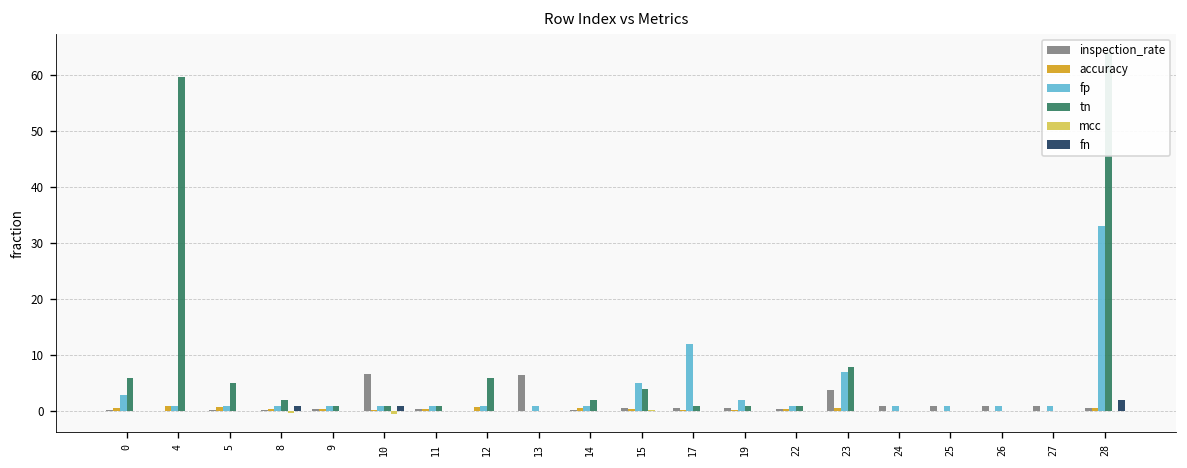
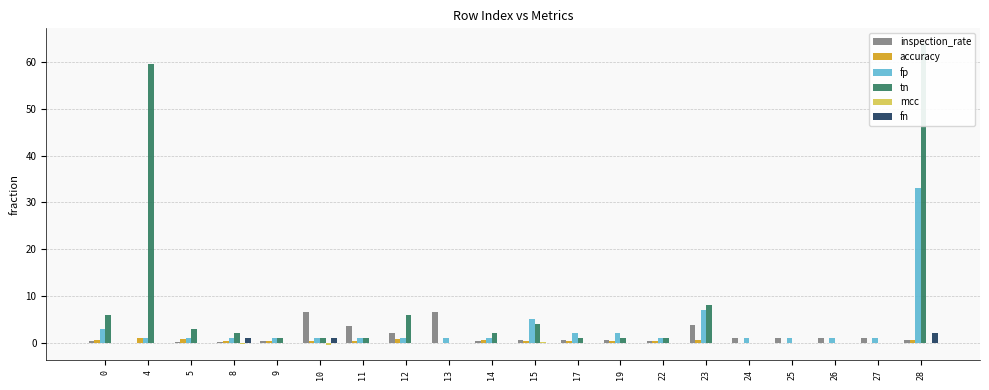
  {
    "inspection_rate": {
      "10": 7,
-     "11": 1,
-     "12": 0,
+     "11": 4,
+     "12": 2,
      "13": 7,
      "15": 1,
      "17": 1,
      "19": 1,
      "23": 4,
      "24": 1,
      "25": 1,
      "26": 1,
      "27": 1,
      "28": 1
    },
    "accuracy": {
      "0": 1,
      "4": 1,
      "5": 1,
      "12": 1,
      "13": 0,
      "14": 1,
      "24": 0,
      "25": 0,
      "26": 0,
      "27": 0,
      "28": 1
    },
    "fp": {
      "0": 3,
      "4": 1,
      "5": 1,
      "8": 1,
      "9": 1,
      "10": 1,
      "11": 1,
      "12": 1,
      "13": 1,
      "14": 1,
      "15": 5,
-     "17": 12,
+     "17": 2,
      "19": 2,
      "22": 1,
      "23": 7,
      "24": 1,
      "25": 1,
      "26": 1,
      "27": 1,
      "28": 33
    },
    "tn": {
      "0": 6,
      "4": 60,
-     "5": 5,
+     "5": 3,
      "8": 2,
      "9": 1,
      "10": 1,
      "11": 1,
      "12": 6,
      "13": 0,
      "14": 2,
      "15": 4,
      "17": 1,
      "19": 1,
      "22": 1,
      "23": 8,
      "24": 0,
      "25": 0,
      "26": 0,
      "27": 0
    },
    "mcc": {
      "0": 0,
      "4": 0,
      "5": 0,
      "9": 0,
      "11": 0,
      "12": 0,
      "13": 0,
      "14": 0,
      "17": 0,
      "19": 0,
      "22": 0,
      "23": 0,
      "24": 0,
      "25": 0,
      "26": 0,
      "27": 0
    },
    "fn": {
      "0": 0,
      "4": 0,
      "5": 0,
      "8": 1,
      "9": 0,
      "10": 1,
      "11": 0,
      "12": 0,
      "13": 0,
      "14": 0,
      "15": 0,
      "17": 0,
      "19": 0,
      "22": 0,
      "23": 0,
      "24": 0,
      "25": 0,
      "26": 0,
      "27": 0,
      "28": 2
    }
  }
